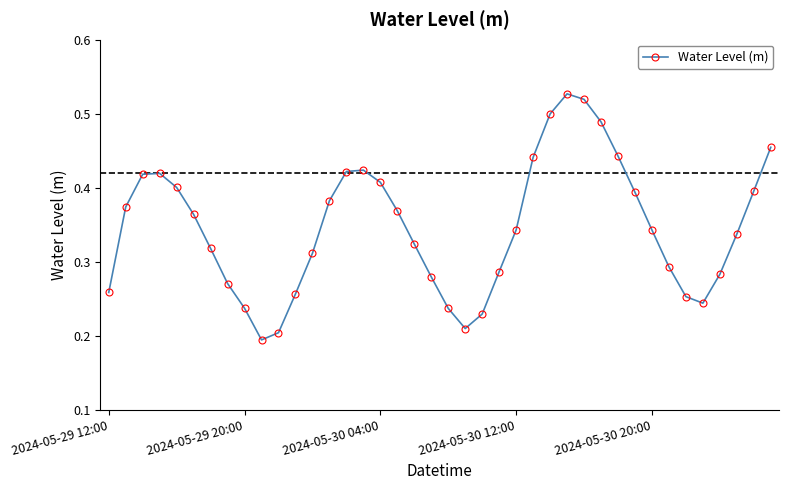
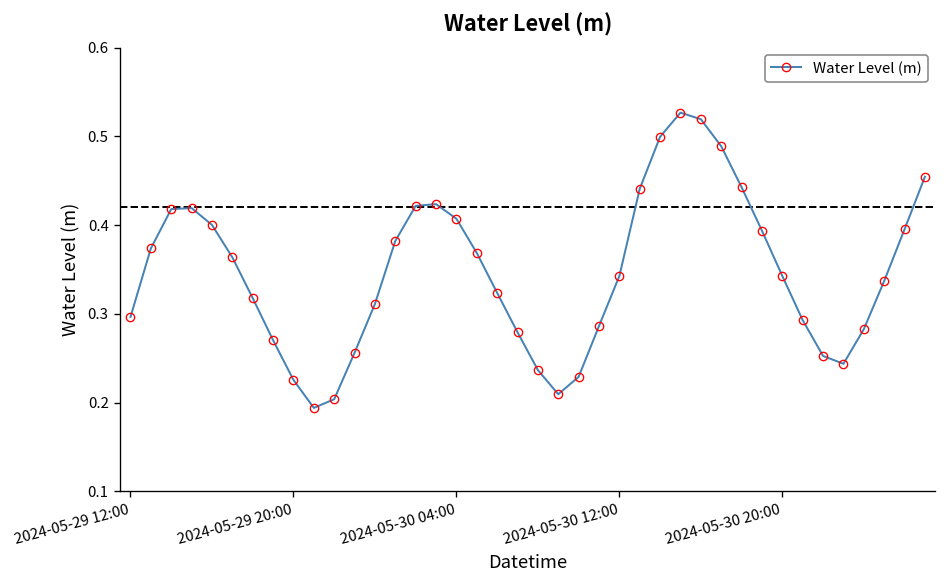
  {
-   "2024-05-29 12:00": 0.26,
-   "2024-05-29 20:00": 0.24,
+   "2024-05-29 12:00": 0.30,
+   "2024-05-29 20:00": 0.23,
    "2024-05-30 04:00": 0.41,
    "2024-05-30 12:00": 0.34,
    "2024-05-30 20:00": 0.34
  }
